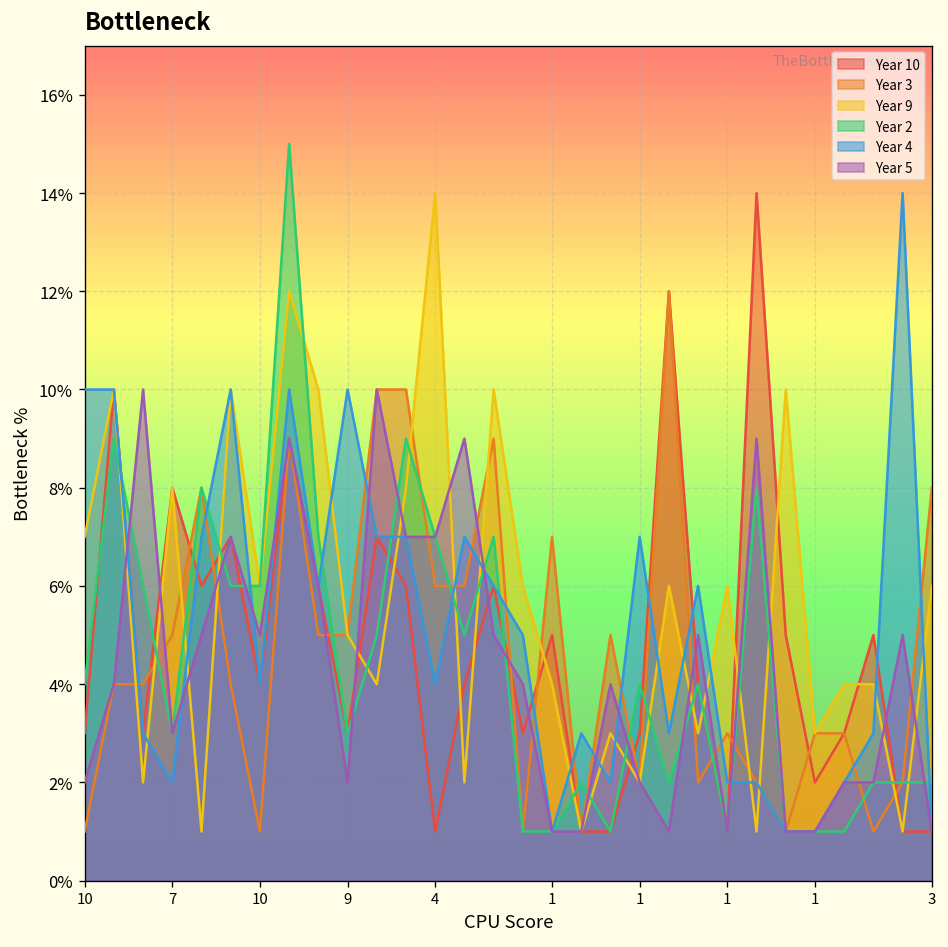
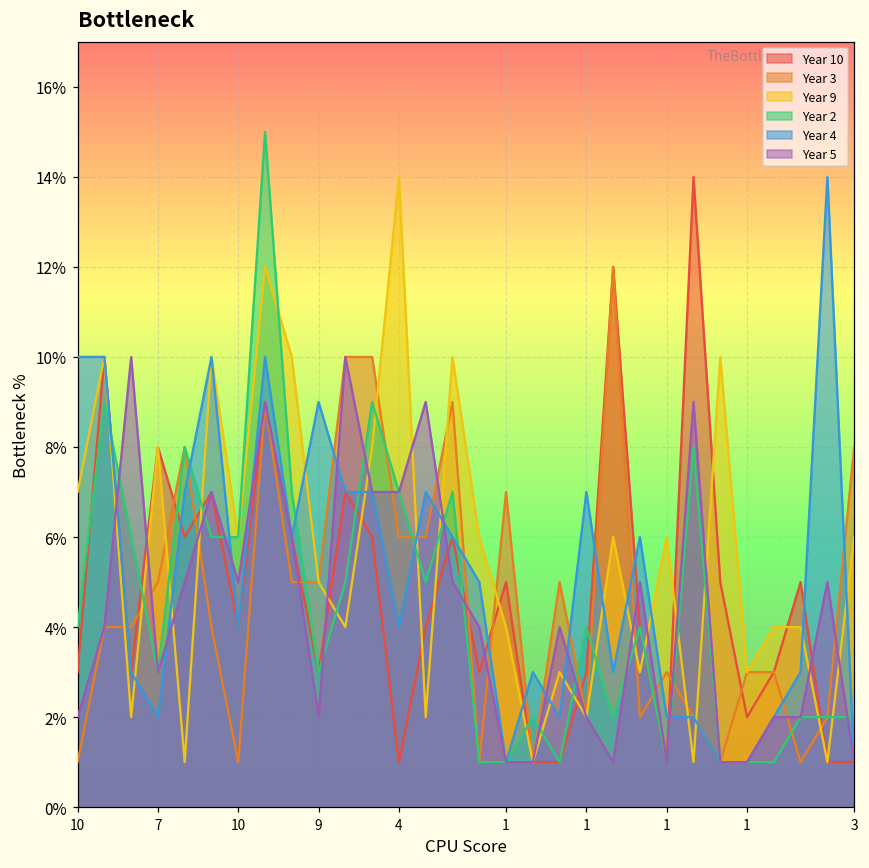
  {
    "Year 9": {
      "3": "6%"
    },
    "Year 2": {
      "3": "2%"
    },
    "Year 4": {
-     "9": "10%"
+     "9": "9%"
    },
    "Year 5": {
      "9": "2%"
    }
  }
